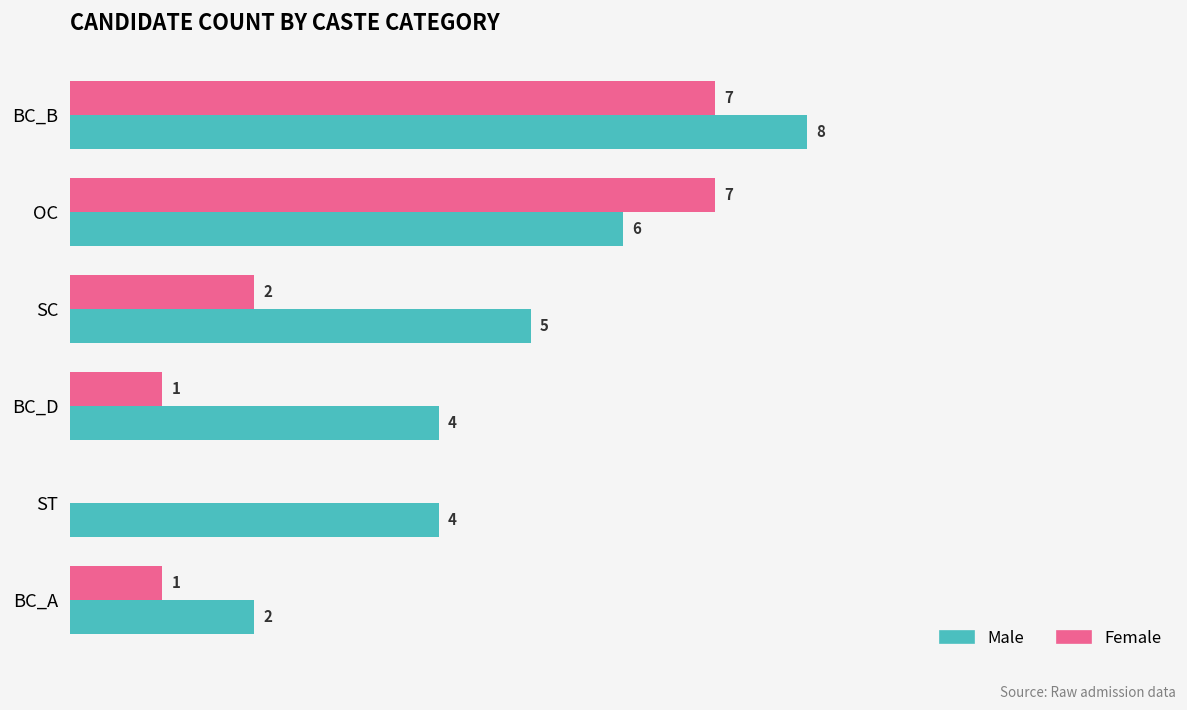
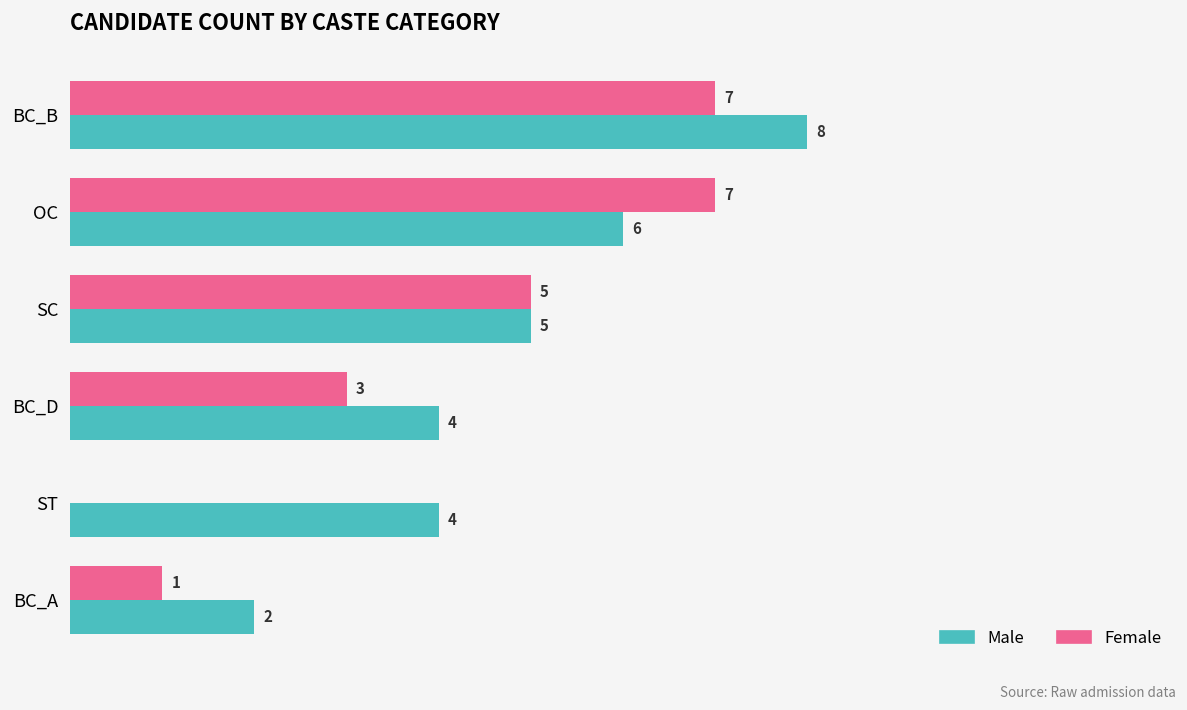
  {
    "Male": {
      "BC_B": 8,
      "OC": 6,
      "SC": 5,
      "BC_D": 4,
      "ST": 4,
      "BC_A": 2
    },
    "Female": {
      "BC_B": 7,
      "OC": 7,
-     "SC": 2,
-     "BC_D": 1,
+     "SC": 5,
+     "BC_D": 3,
      "BC_A": 1
    }
  }
